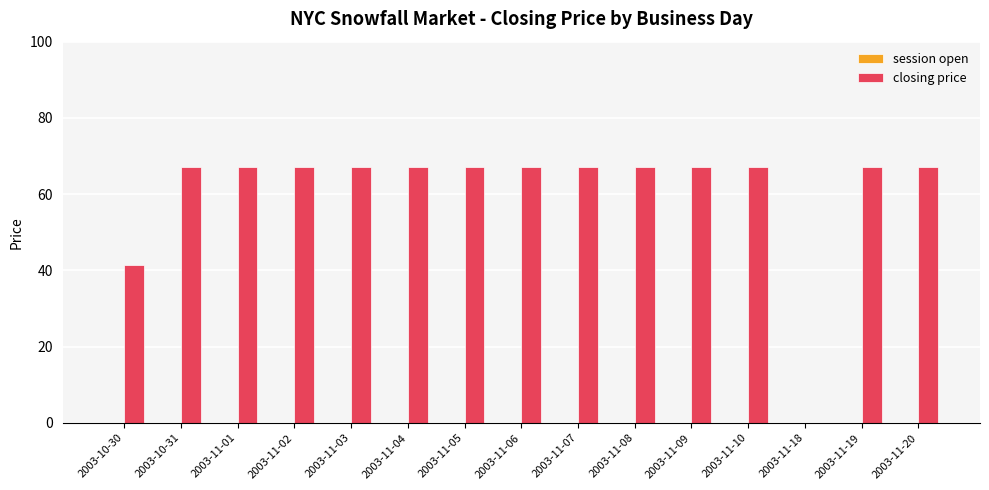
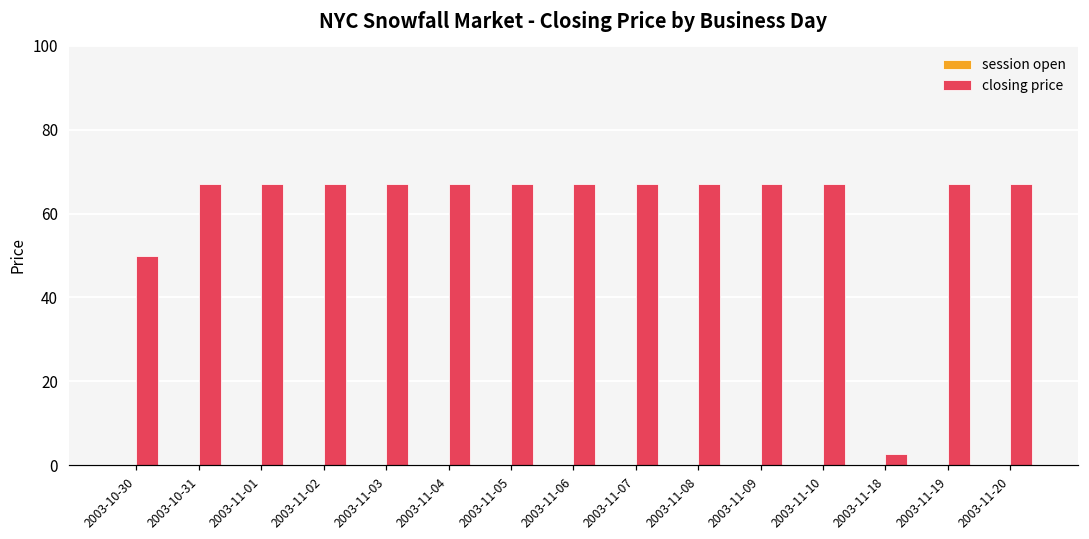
  {
    "session open": {
      "2003-10-30": 0,
      "2003-10-31": 0,
      "2003-11-01": 0,
      "2003-11-02": 0,
      "2003-11-03": 0,
      "2003-11-04": 0,
      "2003-11-05": 0,
      "2003-11-06": 0,
      "2003-11-07": 0,
      "2003-11-08": 0,
      "2003-11-09": 0,
      "2003-11-10": 0,
      "2003-11-18": 0,
      "2003-11-19": 0,
      "2003-11-20": 0
    },
    "closing price": {
-     "2003-10-30": 42,
+     "2003-10-30": 50,
      "2003-10-31": 67,
      "2003-11-01": 67,
      "2003-11-02": 67,
      "2003-11-03": 67,
      "2003-11-04": 67,
      "2003-11-05": 67,
      "2003-11-06": 67,
      "2003-11-07": 67,
      "2003-11-08": 67,
      "2003-11-09": 67,
      "2003-11-10": 67,
-     "2003-11-18": 0,
+     "2003-11-18": 3,
      "2003-11-19": 67,
      "2003-11-20": 67
    }
  }
